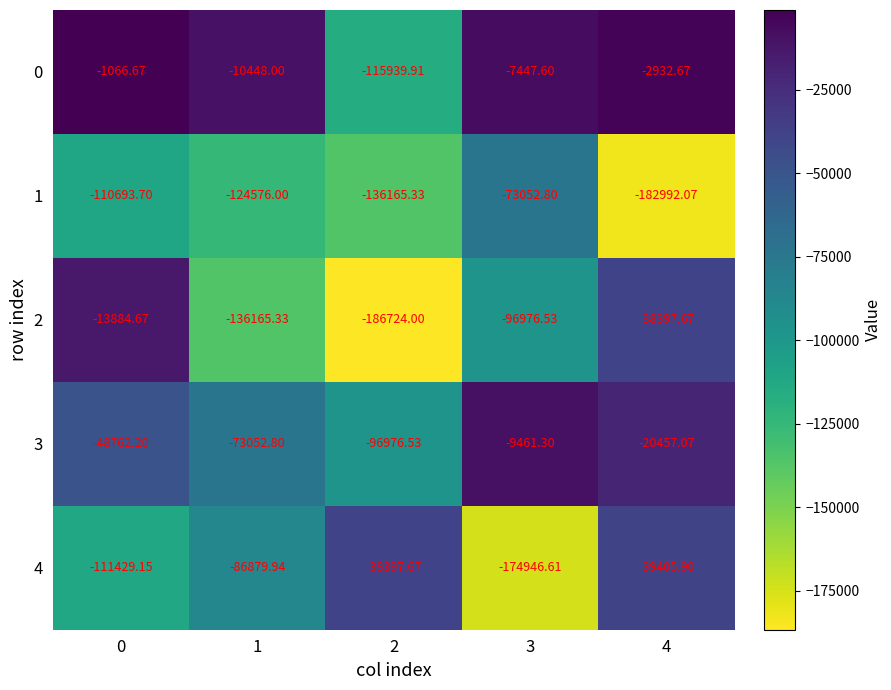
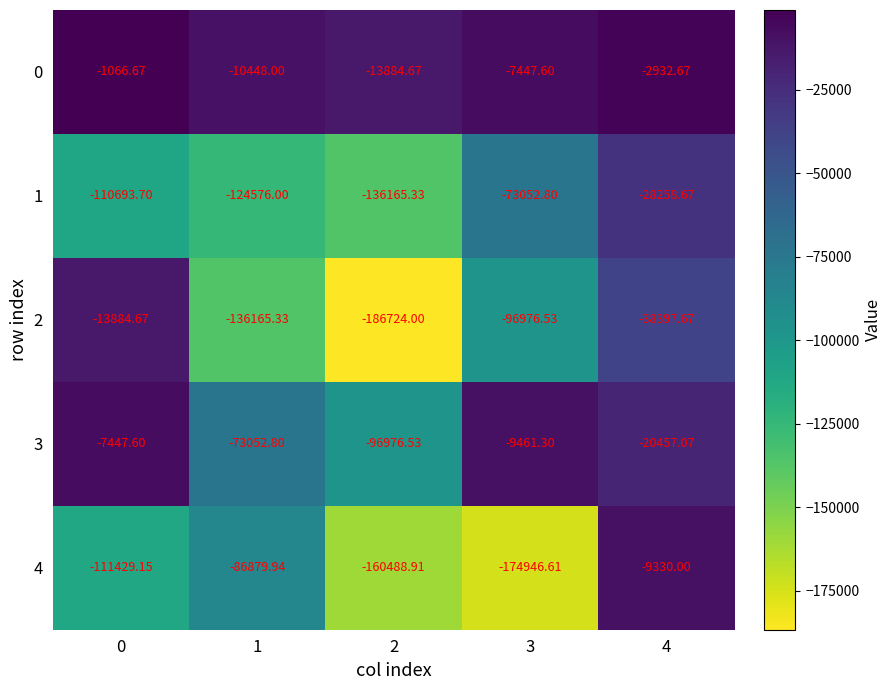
  {
    "0": {
      "0": -1066.67,
      "1": -10448.00,
-     "2": -115939.91,
+     "2": -13884.67,
      "3": -7447.60,
      "4": -2932.67
    },
    "1": {
      "0": -110693.70,
      "1": -124576.00,
      "2": -136165.33,
      "3": -73052.80,
-     "4": -182992.07
+     "4": -28258.67
    },
    "2": {
      "0": -13884.67,
      "1": -136165.33,
      "2": -186724.00,
      "3": -96976.53,
      "4": -38397.67
    },
    "3": {
-     "0": -48762.20,
+     "0": -7447.60,
      "1": -73052.80,
      "2": -96976.53,
      "3": -9461.30,
      "4": -20457.07
    },
    "4": {
      "0": -111429.15,
      "1": -86879.94,
-     "2": -38397.67,
+     "2": -160488.91,
      "3": -174946.61,
-     "4": -39405.90
+     "4": -9330.00
    }
  }
